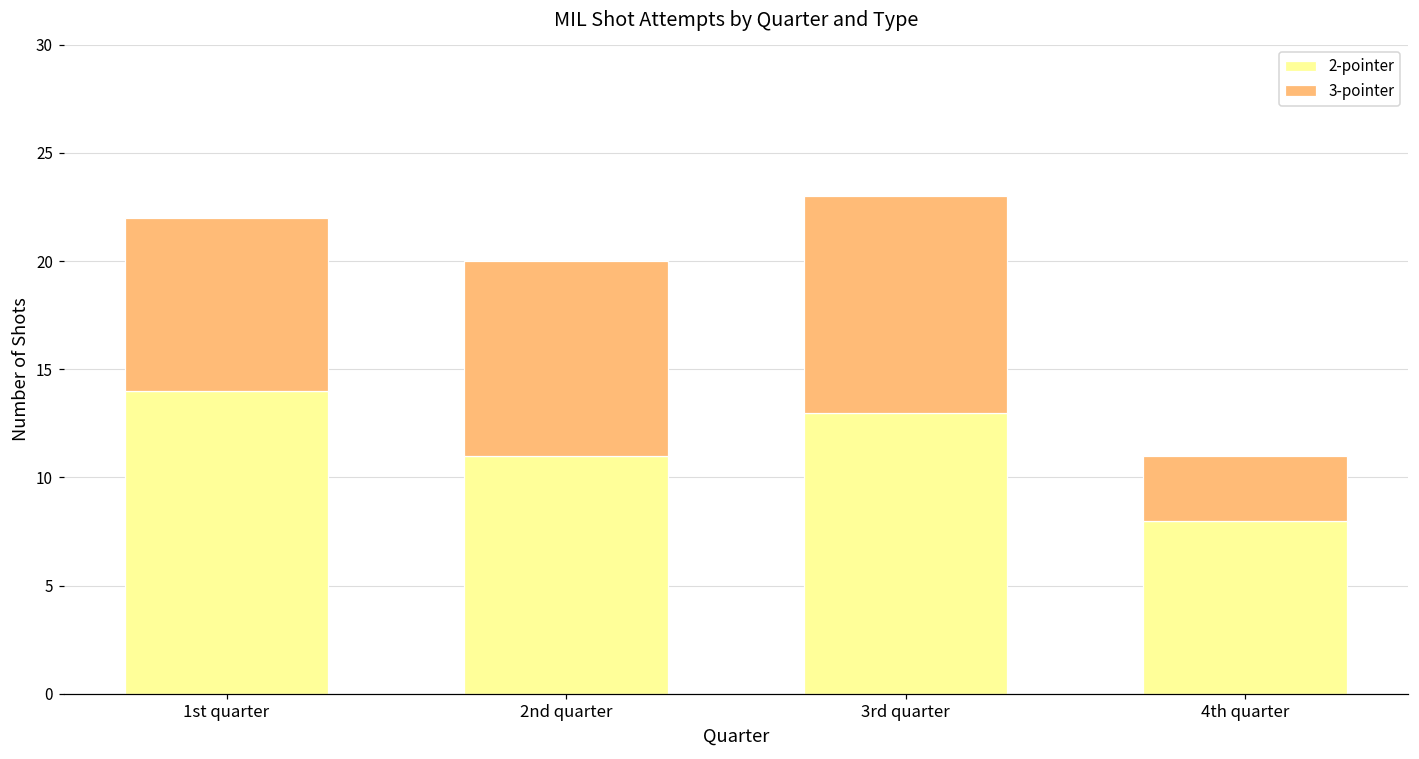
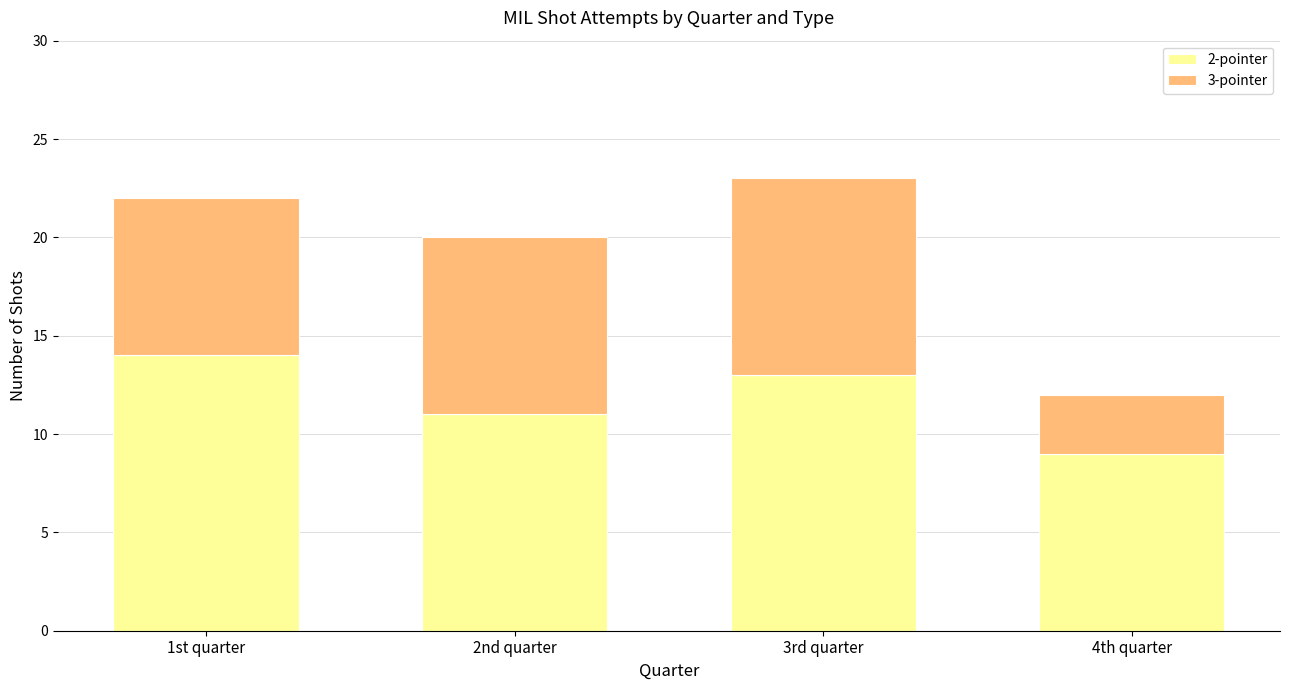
  {
    "2-pointer": {
      "1st quarter": 14,
      "2nd quarter": 11,
      "3rd quarter": 13,
-     "4th quarter": 8
+     "4th quarter": 9
    },
    "3-pointer": {
      "1st quarter": 8,
      "2nd quarter": 9,
      "3rd quarter": 10,
      "4th quarter": 3
    }
  }
